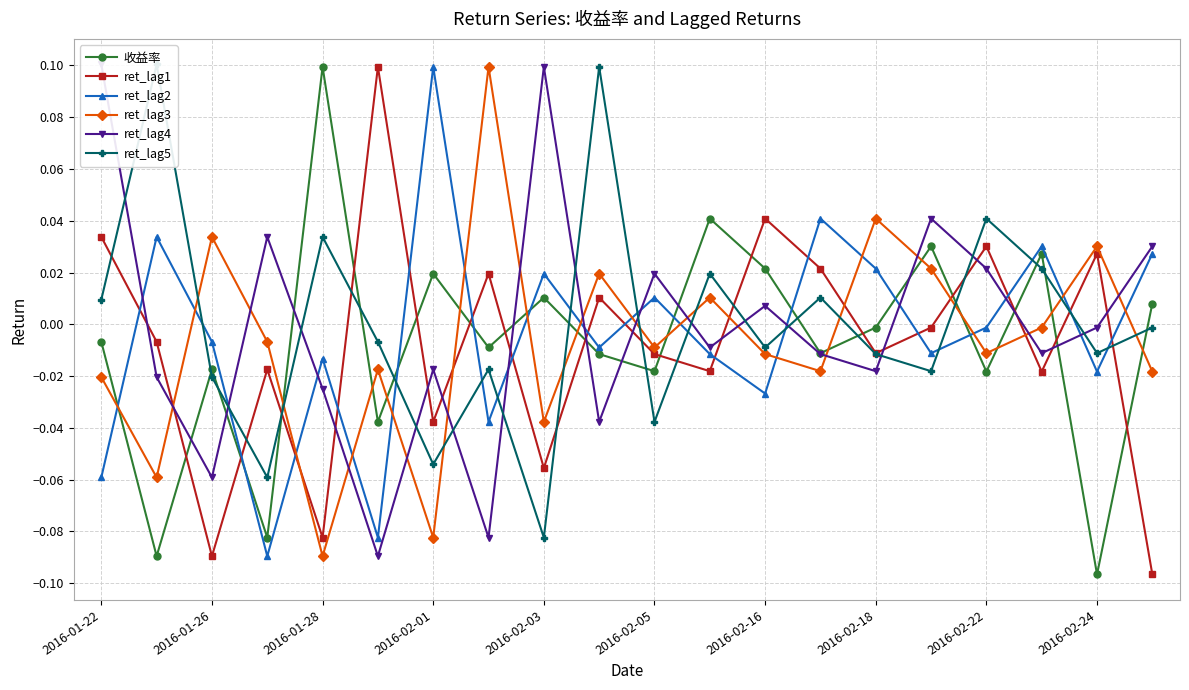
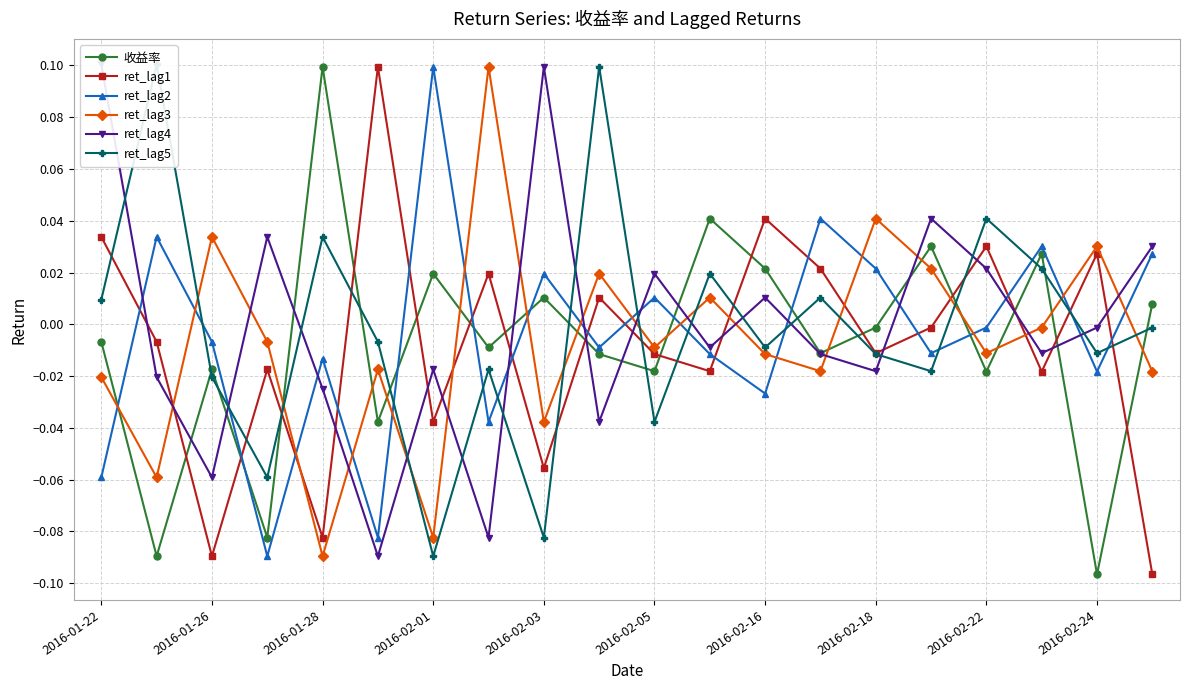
  {
    "收益率": {
      "2016-01-22": -0.007,
      "2016-01-26": -0.017,
      "2016-01-28": 0.099,
      "2016-02-01": 0.020,
      "2016-02-03": 0.010,
      "2016-02-05": -0.018,
      "2016-02-16": 0.022,
      "2016-02-18": -0.001,
      "2016-02-22": -0.018,
      "2016-02-24": -0.097
    },
    "ret_lag1": {
      "2016-01-22": 0.034,
      "2016-01-26": -0.090,
      "2016-01-28": -0.082,
      "2016-02-01": -0.038,
      "2016-02-03": -0.056,
      "2016-02-05": -0.012,
      "2016-02-16": 0.041,
      "2016-02-22": 0.030,
      "2016-02-24": 0.027
    },
    "ret_lag2": {
      "2016-01-22": -0.059,
      "2016-01-26": -0.007,
      "2016-01-28": -0.013,
      "2016-02-01": 0.099,
      "2016-02-03": 0.020,
      "2016-02-05": 0.010,
      "2016-02-16": -0.027,
      "2016-02-18": 0.022,
      "2016-02-22": -0.001,
      "2016-02-24": -0.018
    },
    "ret_lag3": {
      "2016-01-22": -0.020,
      "2016-01-26": 0.034,
      "2016-01-28": -0.090,
      "2016-02-01": -0.082,
      "2016-02-03": -0.038,
      "2016-02-05": -0.009,
      "2016-02-16": -0.012,
      "2016-02-18": 0.041,
      "2016-02-22": -0.011,
      "2016-02-24": 0.030
    },
    "ret_lag4": {
      "2016-01-26": -0.059,
      "2016-01-28": -0.025,
      "2016-02-01": -0.017,
      "2016-02-03": 0.099,
      "2016-02-05": 0.020,
-     "2016-02-16": 0.007,
+     "2016-02-16": 0.010,
      "2016-02-18": -0.018,
      "2016-02-22": 0.022,
      "2016-02-24": -0.001
    },
    "ret_lag5": {
      "2016-01-22": 0.010,
      "2016-01-26": -0.020,
      "2016-01-28": 0.034,
-     "2016-02-01": -0.054,
+     "2016-02-01": -0.090,
      "2016-02-03": -0.082,
      "2016-02-05": -0.038,
      "2016-02-16": -0.009,
      "2016-02-22": 0.041,
      "2016-02-24": -0.011
    }
  }
